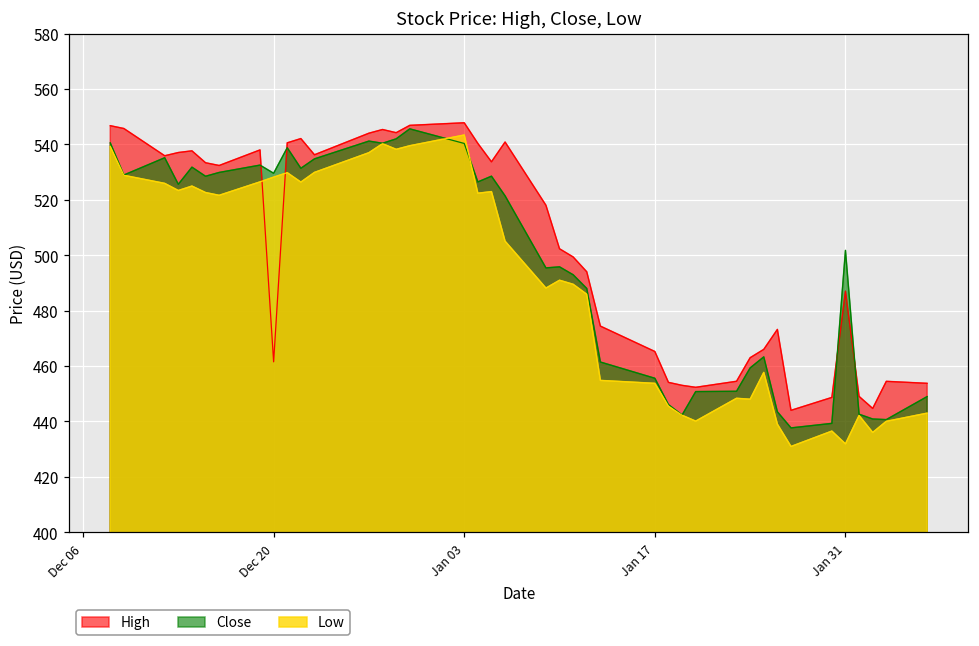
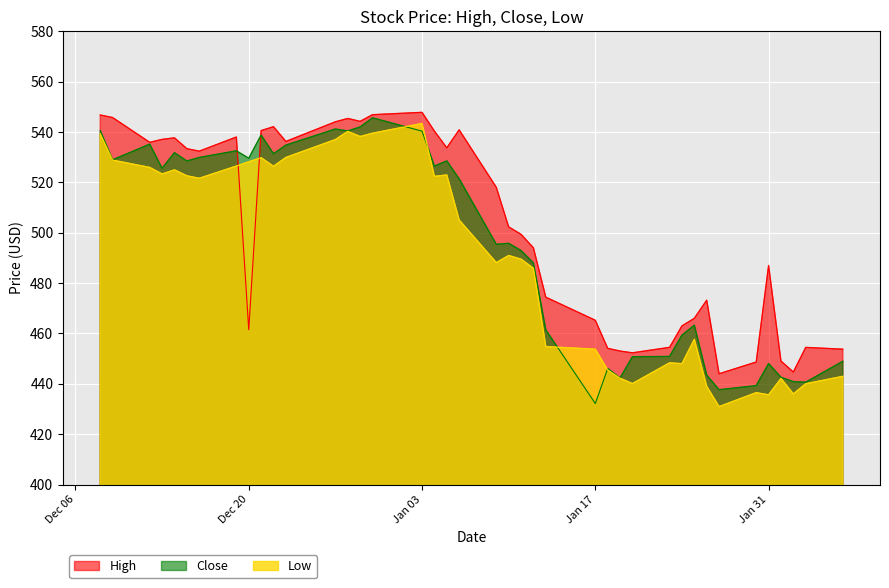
  {
    "High": {
      "Dec 20": 461,
      "Jan 03": 548,
      "Jan 17": 465,
      "Jan 31": 487
    },
    "Close": {
      "Dec 20": 530,
      "Jan 03": 540,
-     "Jan 17": 456,
-     "Jan 31": 502
+     "Jan 17": 432,
+     "Jan 31": 448
    },
    "Low": {
      "Dec 20": 528,
      "Jan 03": 543,
      "Jan 17": 454,
-     "Jan 31": 432
+     "Jan 31": 436
    }
  }
